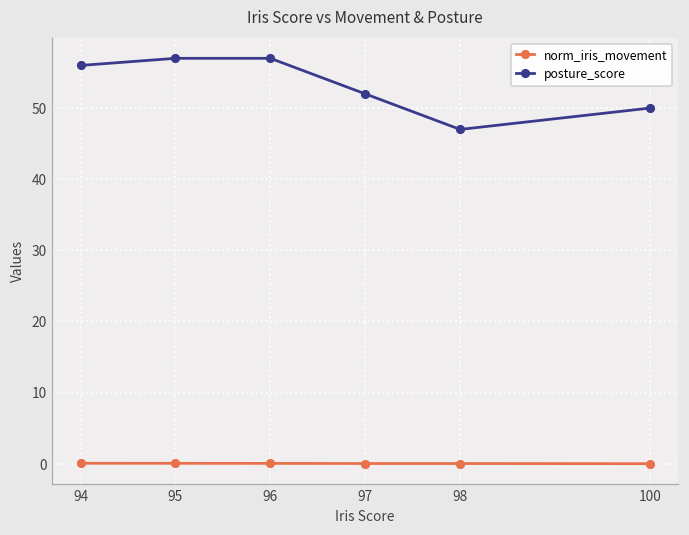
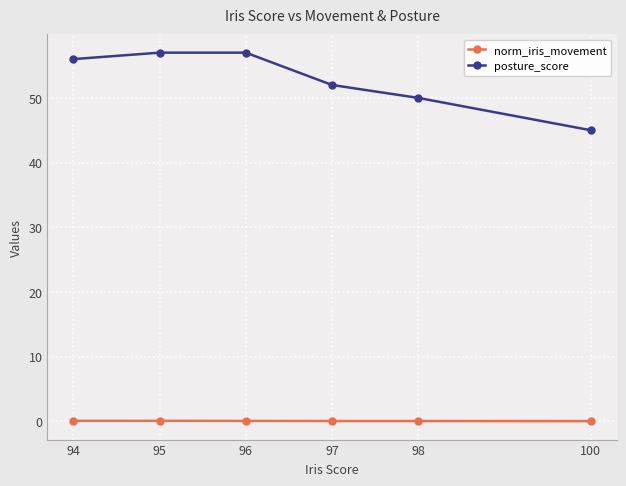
  {
    "norm_iris_movement": {
      "94": 0,
      "95": 0,
      "96": 0,
      "97": 0,
      "98": 0,
      "100": 0
    },
    "posture_score": {
      "94": 56,
      "95": 57,
      "96": 57,
      "97": 52,
-     "98": 47,
-     "100": 50
+     "98": 50,
+     "100": 45
    }
  }
